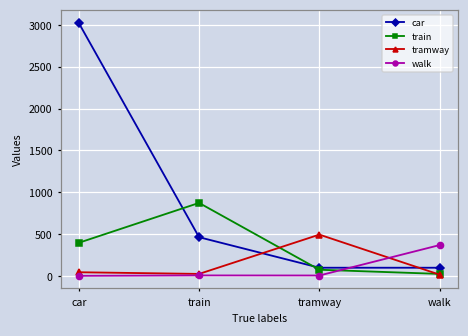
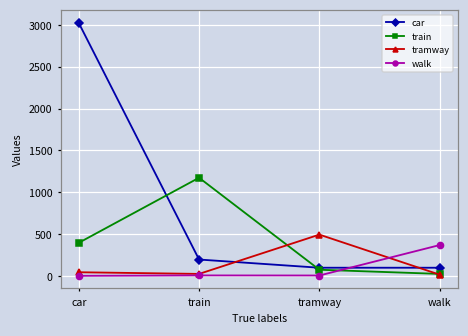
  {
    "car": {
      "car": 3000,
-     "train": 500,
+     "train": 200,
      "walk": 100
    },
    "train": {
      "car": 400,
-     "train": 900
+     "train": 1200
    },
    "tramway": {
      "car": 0,
      "tramway": 500
    },
    "walk": {
      "car": 0,
      "tramway": 0,
      "walk": 400
    }
  }
